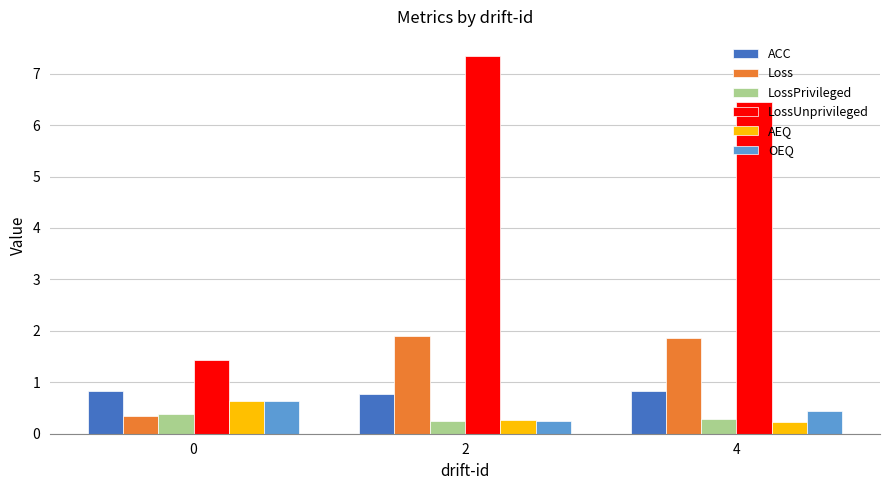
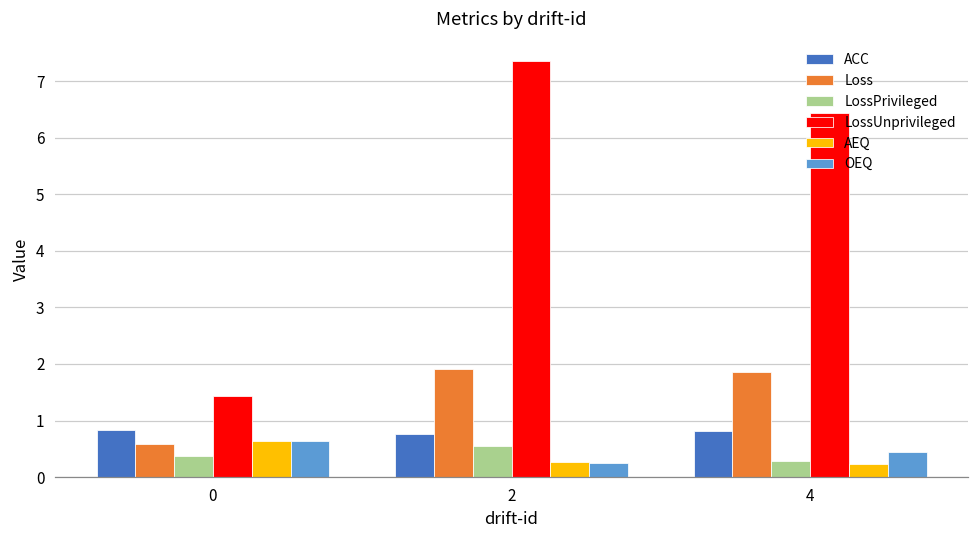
  {
    "Loss": {
-     "0": 0.4,
+     "0": 0.6,
      "2": 1.9,
      "4": 1.9
    },
    "LossPrivileged": {
      "0": 0.4,
-     "2": 0.2,
+     "2": 0.5,
      "4": 0.3
    },
    "LossUnprivileged": {
      "0": 1.4,
      "2": 7.3,
      "4": 6.4
    },
    "AEQ": {
      "0": 0.6,
      "2": 0.3,
      "4": 0.2
    }
  }
